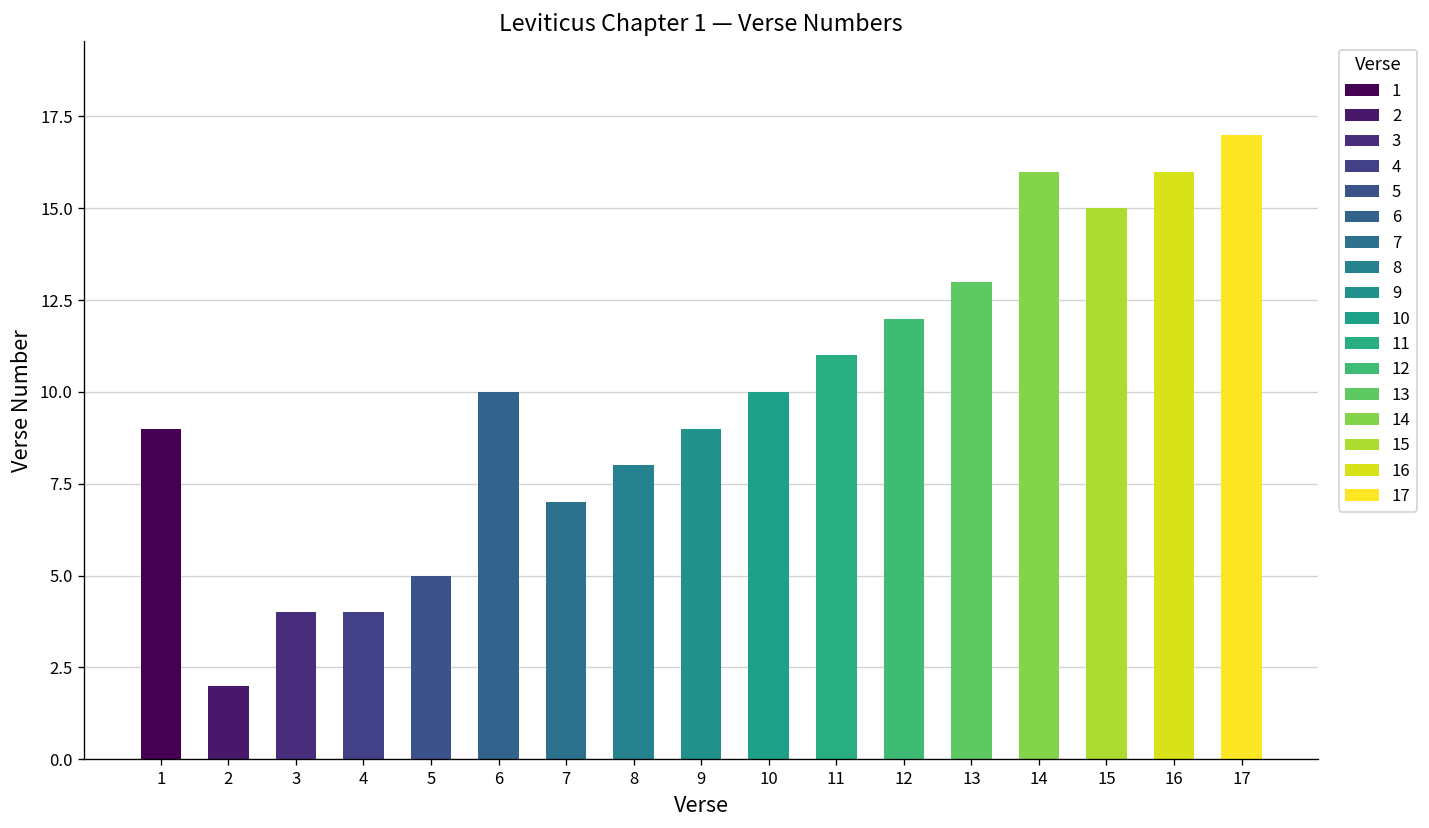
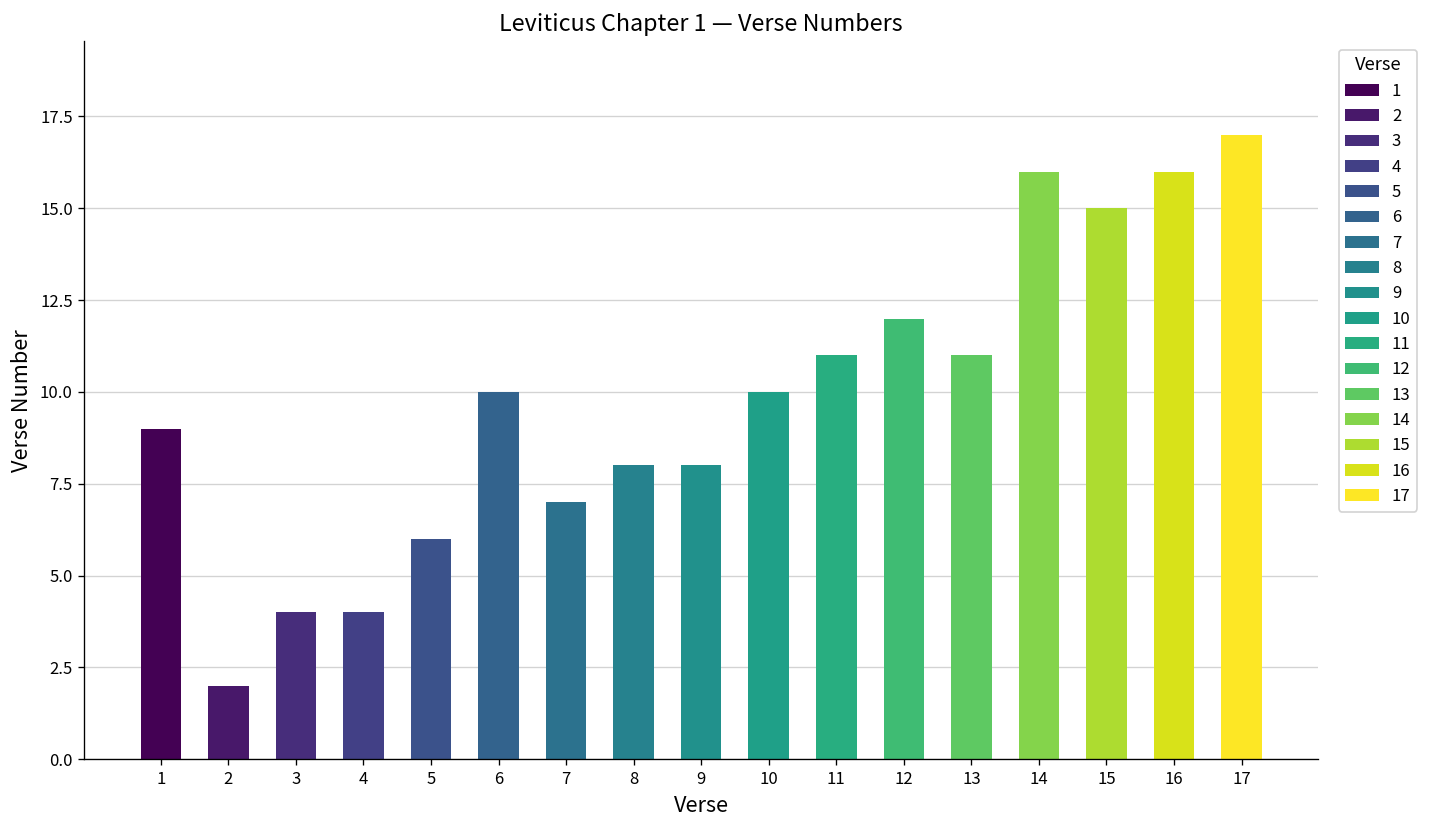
  {
    "1": 9,
    "2": 2,
    "3": 4,
    "4": 4,
-   "5": 5,
+   "5": 6,
    "6": 10,
    "7": 7,
    "8": 8,
-   "9": 9,
+   "9": 8,
    "10": 10,
    "11": 11,
    "12": 12,
-   "13": 13,
+   "13": 11,
    "14": 16,
    "15": 15,
    "16": 16,
    "17": 17
  }
